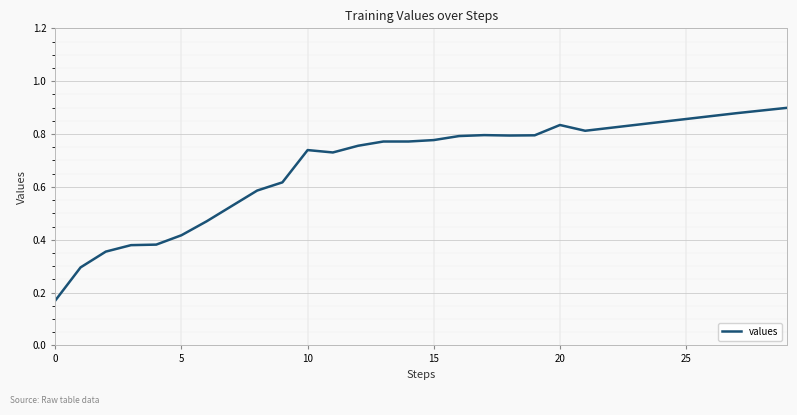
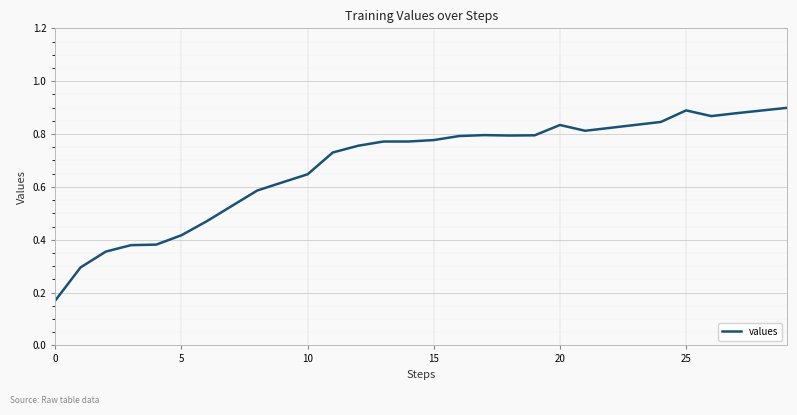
  {
    "0": 0.17,
    "5": 0.42,
-   "10": 0.74,
+   "10": 0.65,
    "15": 0.78,
    "20": 0.83,
-   "25": 0.86
+   "25": 0.89
  }
